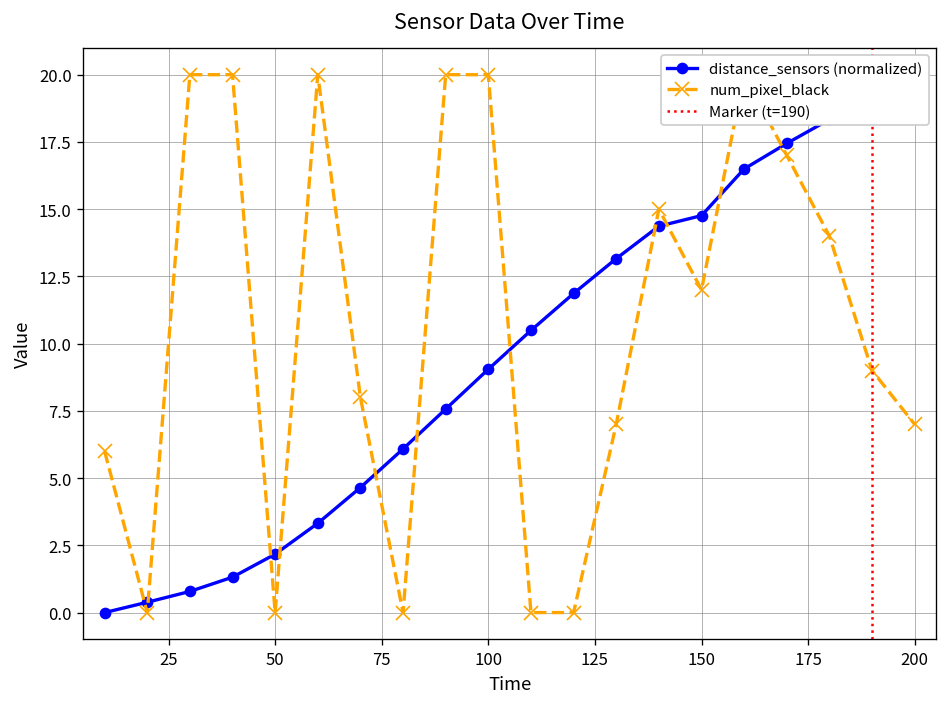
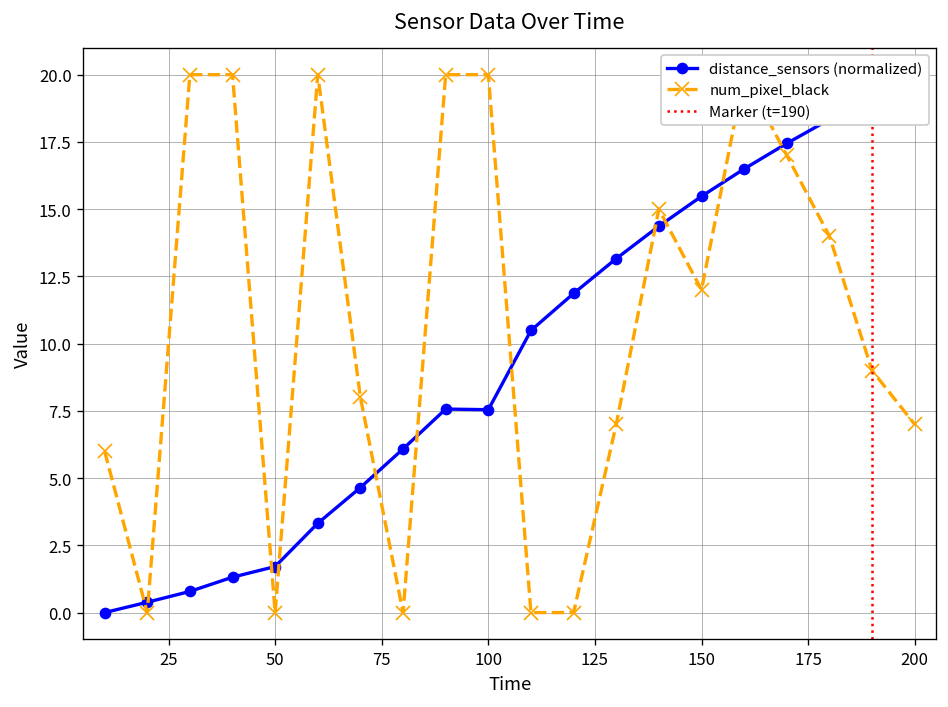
  {
    "distance_sensors (normalized)": {
-     "50": 2.2,
-     "100": 9.0,
-     "150": 14.8
+     "50": 1.7,
+     "100": 7.5,
+     "150": 15.5
    },
    "num_pixel_black": {
      "50": 0.0,
      "100": 20.0,
      "150": 12.0,
      "200": 7.0
    }
  }
